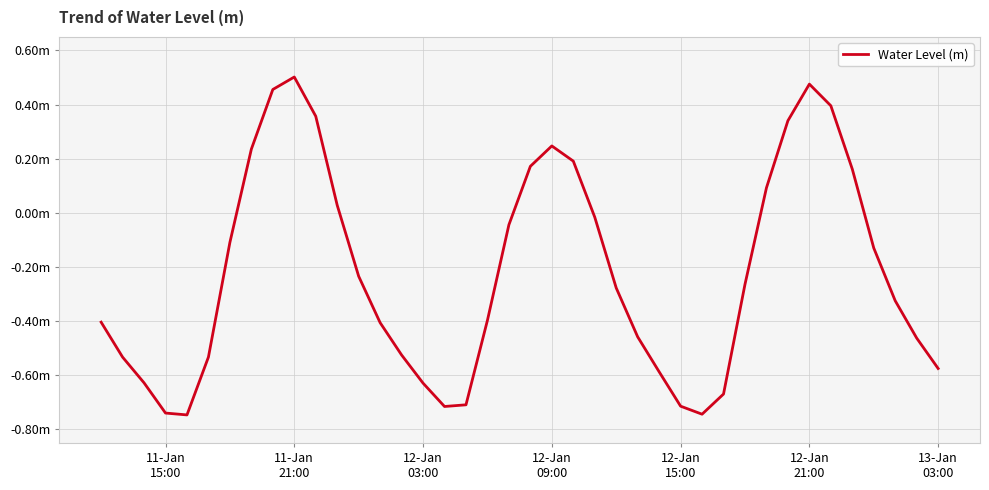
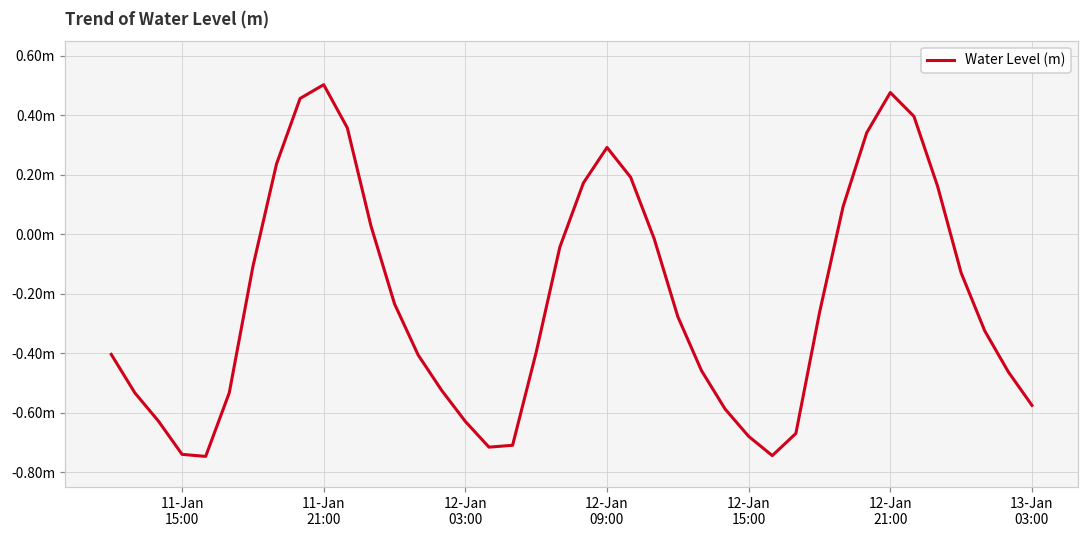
  {
    "11-Jan 15:00": "-0.74m",
    "11-Jan 21:00": "0.50m",
    "12-Jan 03:00": "-0.63m",
-   "12-Jan 09:00": "0.25m",
-   "12-Jan 15:00": "-0.71m",
+   "12-Jan 09:00": "0.29m",
+   "12-Jan 15:00": "-0.68m",
    "12-Jan 21:00": "0.48m",
    "13-Jan 03:00": "-0.57m"
  }
